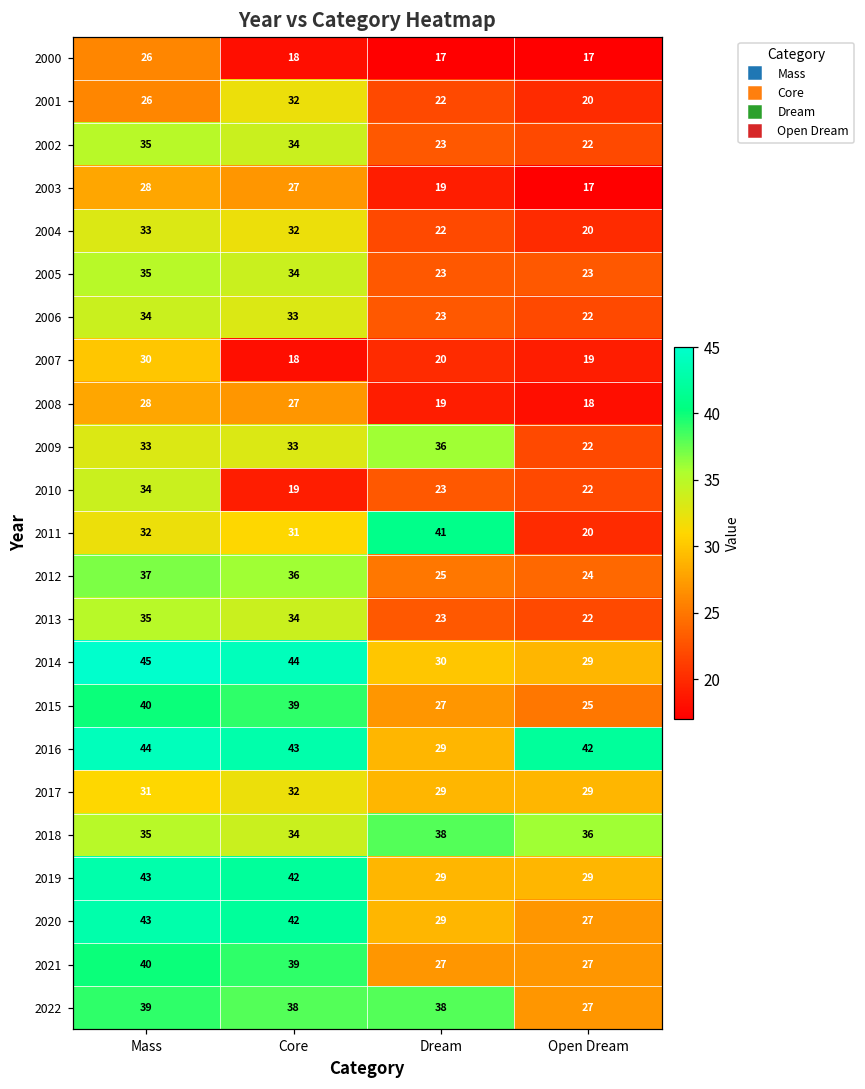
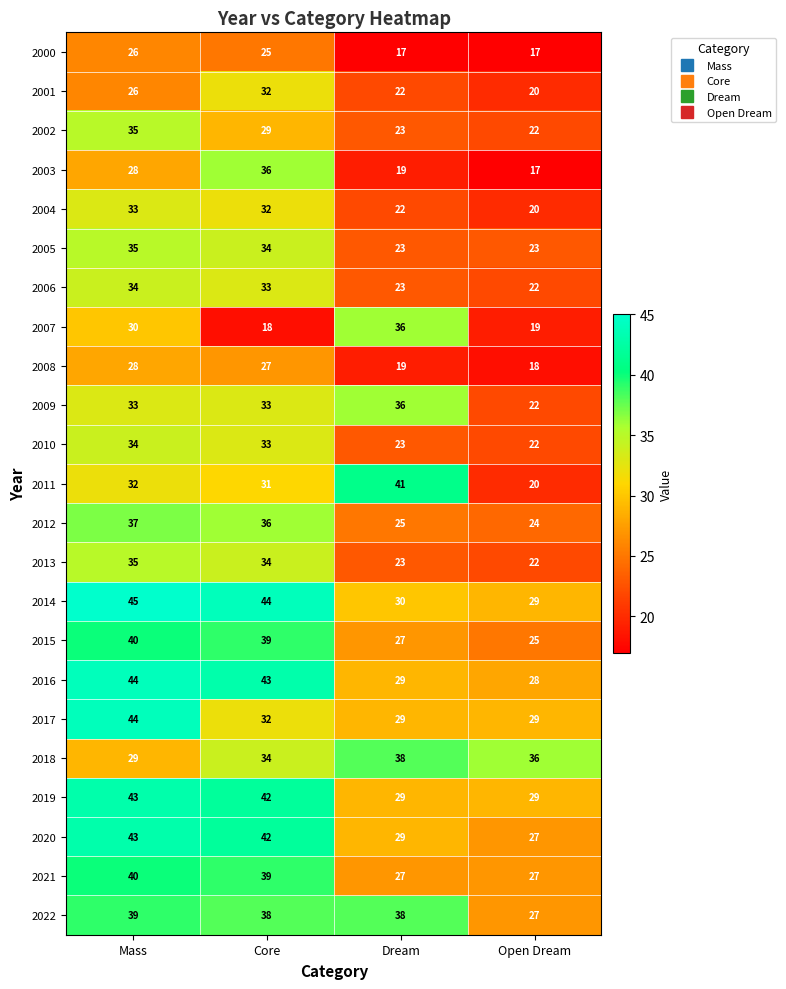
  {
    "2000": {
      "Mass": 26,
-     "Core": 18,
+     "Core": 25,
      "Dream": 17,
      "Open Dream": 17
    },
    "2001": {
      "Mass": 26,
      "Core": 32,
      "Dream": 22,
      "Open Dream": 20
    },
    "2002": {
      "Mass": 35,
-     "Core": 34,
+     "Core": 29,
      "Dream": 23,
      "Open Dream": 22
    },
    "2003": {
      "Mass": 28,
-     "Core": 27,
+     "Core": 36,
      "Dream": 19,
      "Open Dream": 17
    },
    "2004": {
      "Mass": 33,
      "Core": 32,
      "Dream": 22,
      "Open Dream": 20
    },
    "2005": {
      "Mass": 35,
      "Core": 34,
      "Dream": 23,
      "Open Dream": 23
    },
    "2006": {
      "Mass": 34,
      "Core": 33,
      "Dream": 23,
      "Open Dream": 22
    },
    "2007": {
      "Mass": 30,
      "Core": 18,
-     "Dream": 20,
+     "Dream": 36,
      "Open Dream": 19
    },
    "2008": {
      "Mass": 28,
      "Core": 27,
      "Dream": 19,
      "Open Dream": 18
    },
    "2009": {
      "Mass": 33,
      "Core": 33,
      "Dream": 36,
      "Open Dream": 22
    },
    "2010": {
      "Mass": 34,
-     "Core": 19,
+     "Core": 33,
      "Dream": 23,
      "Open Dream": 22
    },
    "2011": {
      "Mass": 32,
      "Core": 31,
      "Dream": 41,
      "Open Dream": 20
    },
    "2012": {
      "Mass": 37,
      "Core": 36,
      "Dream": 25,
      "Open Dream": 24
    },
    "2013": {
      "Mass": 35,
      "Core": 34,
      "Dream": 23,
      "Open Dream": 22
    },
    "2014": {
      "Mass": 45,
      "Core": 44,
      "Dream": 30,
      "Open Dream": 29
    },
    "2015": {
      "Mass": 40,
      "Core": 39,
      "Dream": 27,
      "Open Dream": 25
    },
    "2016": {
      "Mass": 44,
      "Core": 43,
      "Dream": 29,
-     "Open Dream": 42
+     "Open Dream": 28
    },
    "2017": {
-     "Mass": 31,
+     "Mass": 44,
      "Core": 32,
      "Dream": 29,
      "Open Dream": 29
    },
    "2018": {
-     "Mass": 35,
+     "Mass": 29,
      "Core": 34,
      "Dream": 38,
      "Open Dream": 36
    },
    "2019": {
      "Mass": 43,
      "Core": 42,
      "Dream": 29,
      "Open Dream": 29
    },
    "2020": {
      "Mass": 43,
      "Core": 42,
      "Dream": 29,
      "Open Dream": 27
    },
    "2021": {
      "Mass": 40,
      "Core": 39,
      "Dream": 27,
      "Open Dream": 27
    },
    "2022": {
      "Mass": 39,
      "Core": 38,
      "Dream": 38,
      "Open Dream": 27
    }
  }
